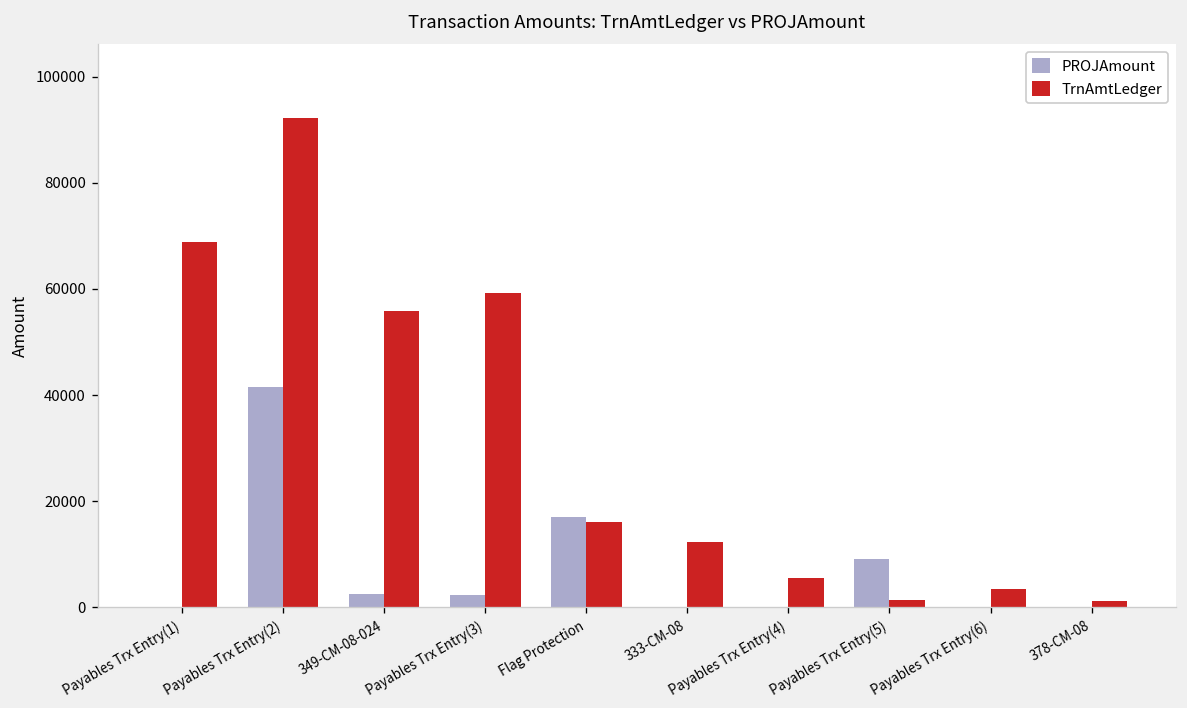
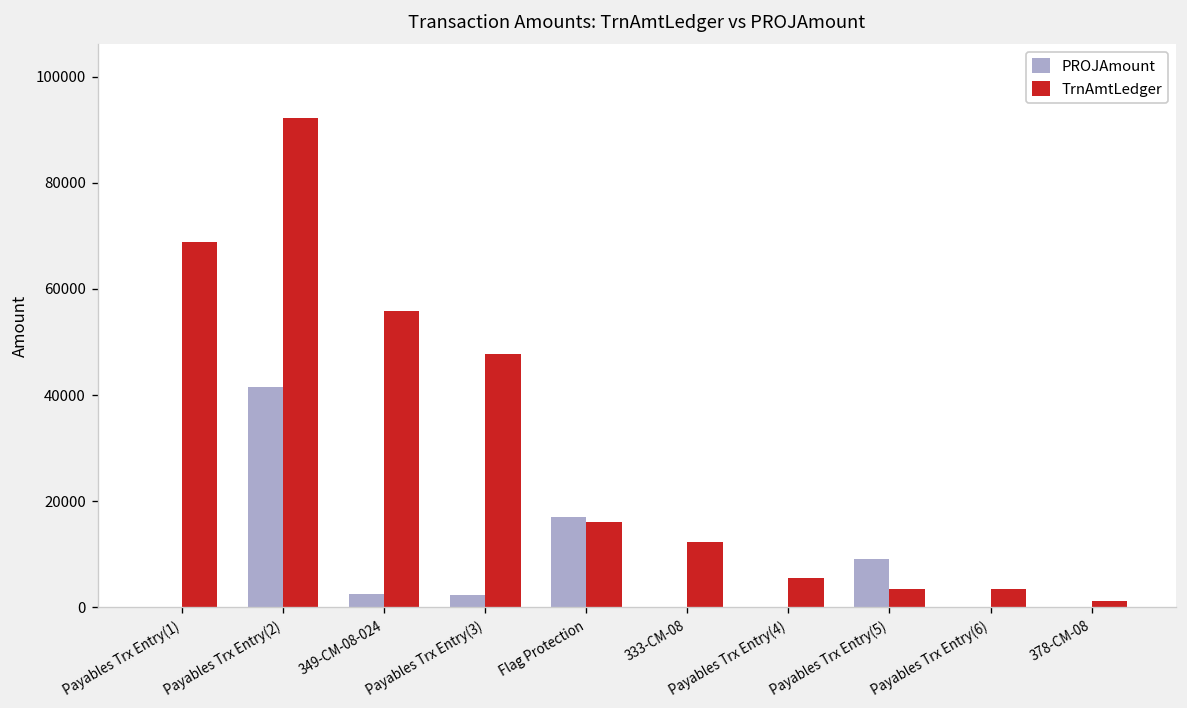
  {
    "PROJAmount": {
      "Payables Trx Entry(1)": 0,
      "Payables Trx Entry(2)": 42000,
      "349-CM-08-024": 3000,
      "Payables Trx Entry(3)": 2000,
      "Flag Protection": 17000,
      "333-CM-08": 0,
      "Payables Trx Entry(4)": 0,
      "Payables Trx Entry(5)": 9000,
      "Payables Trx Entry(6)": 0,
      "378-CM-08": 0
    },
    "TrnAmtLedger": {
      "Payables Trx Entry(1)": 69000,
      "Payables Trx Entry(2)": 92000,
      "349-CM-08-024": 56000,
-     "Payables Trx Entry(3)": 59000,
+     "Payables Trx Entry(3)": 48000,
      "Flag Protection": 16000,
      "333-CM-08": 12000,
      "Payables Trx Entry(4)": 6000,
-     "Payables Trx Entry(5)": 1000,
+     "Payables Trx Entry(5)": 4000,
      "Payables Trx Entry(6)": 3000,
      "378-CM-08": 1000
    }
  }
